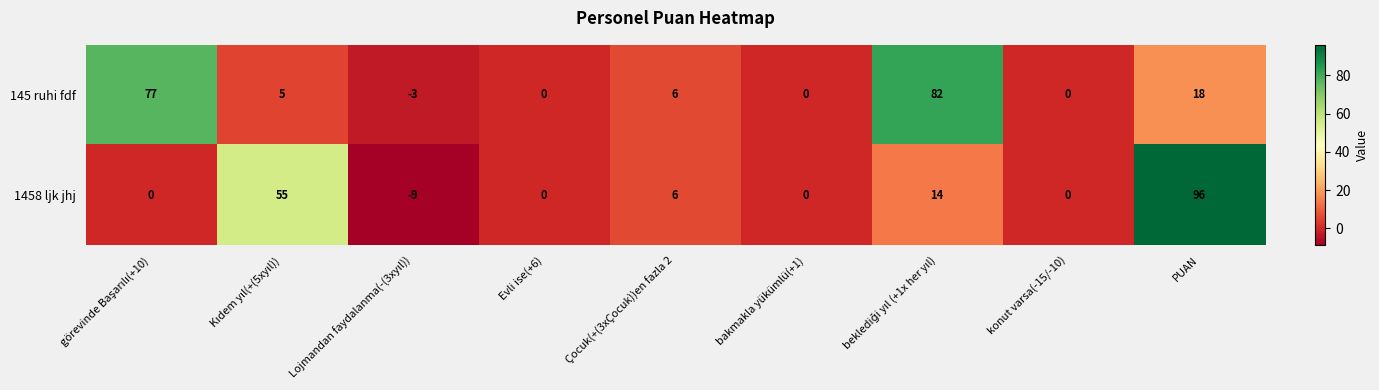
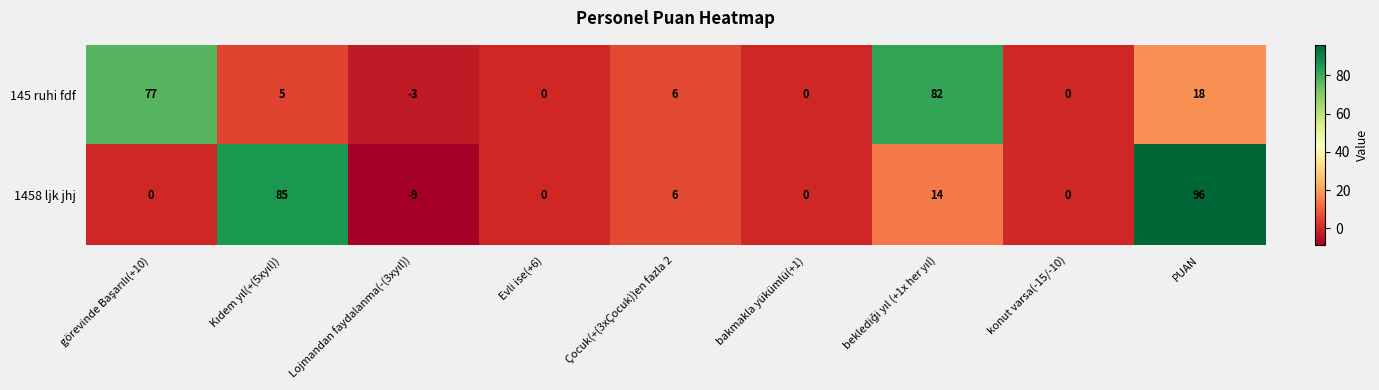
  {
    "145 ruhi fdf": {
      "görevinde Başarılı(+10)": 77,
      "Kıdem yıl(+(5xyıl))": 5,
      "Lojmandan faydalanma(-(3xyıl))": -3,
      "Evli ise(+6)": 0,
      "Çocuk(+(3xÇocuk))en fazla 2": 6,
      "bakmakla yükümlü(+1)": 0,
      "beklediği yıl (+1x her yıl)": 82,
      "konut varsa(-15/-10)": 0,
      "PUAN": 18
    },
    "1458 ljk jhj": {
      "görevinde Başarılı(+10)": 0,
-     "Kıdem yıl(+(5xyıl))": 55,
+     "Kıdem yıl(+(5xyıl))": 85,
      "Lojmandan faydalanma(-(3xyıl))": -9,
      "Evli ise(+6)": 0,
      "Çocuk(+(3xÇocuk))en fazla 2": 6,
      "bakmakla yükümlü(+1)": 0,
      "beklediği yıl (+1x her yıl)": 14,
      "konut varsa(-15/-10)": 0,
      "PUAN": 96
    }
  }
